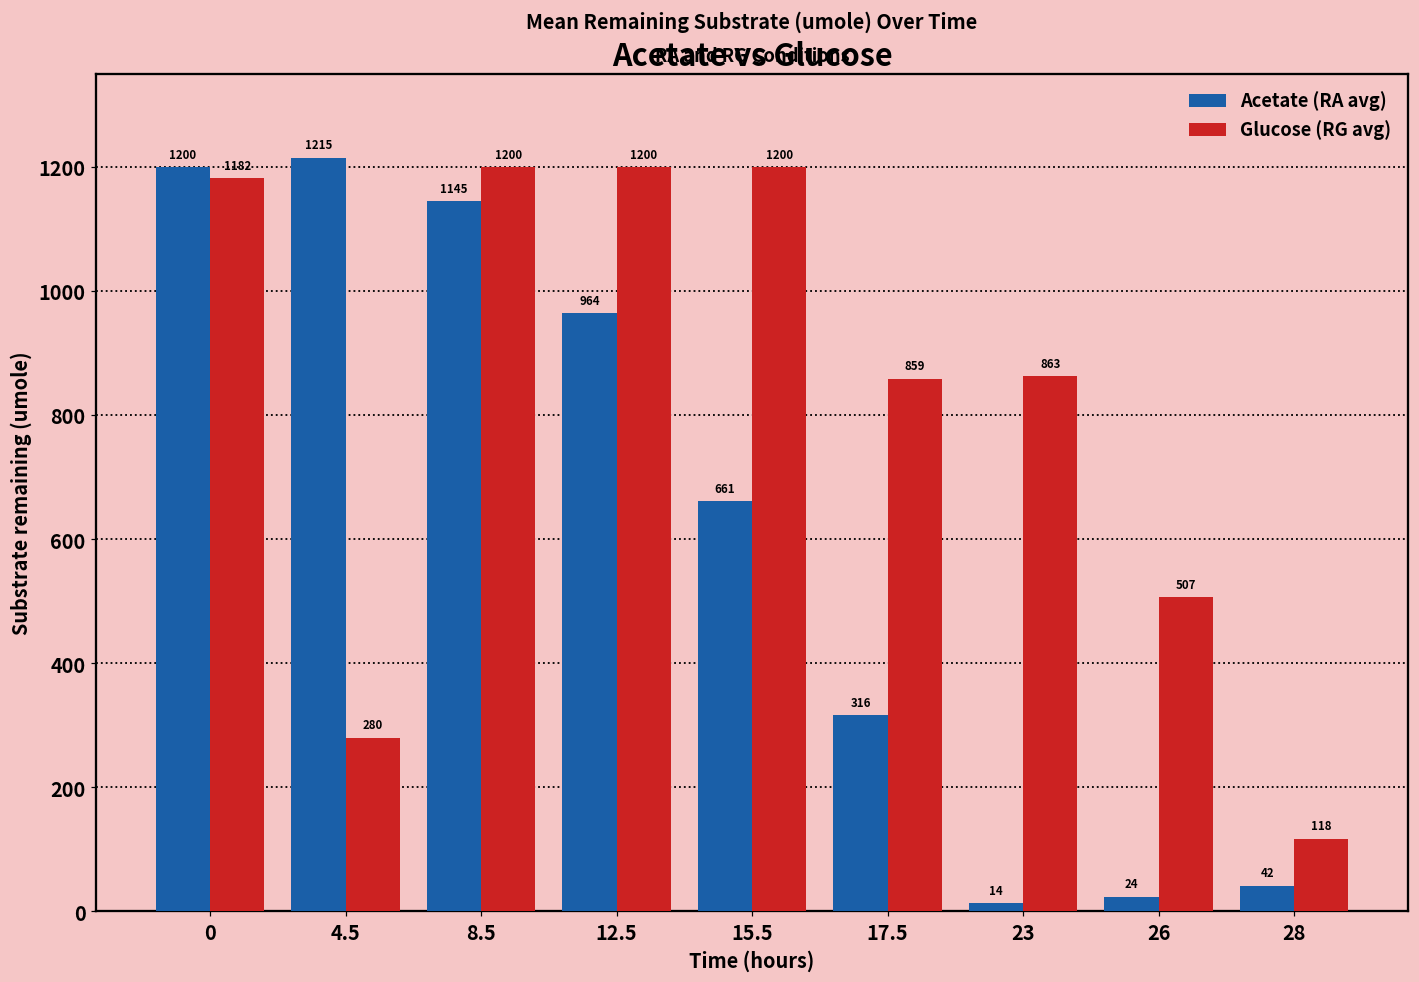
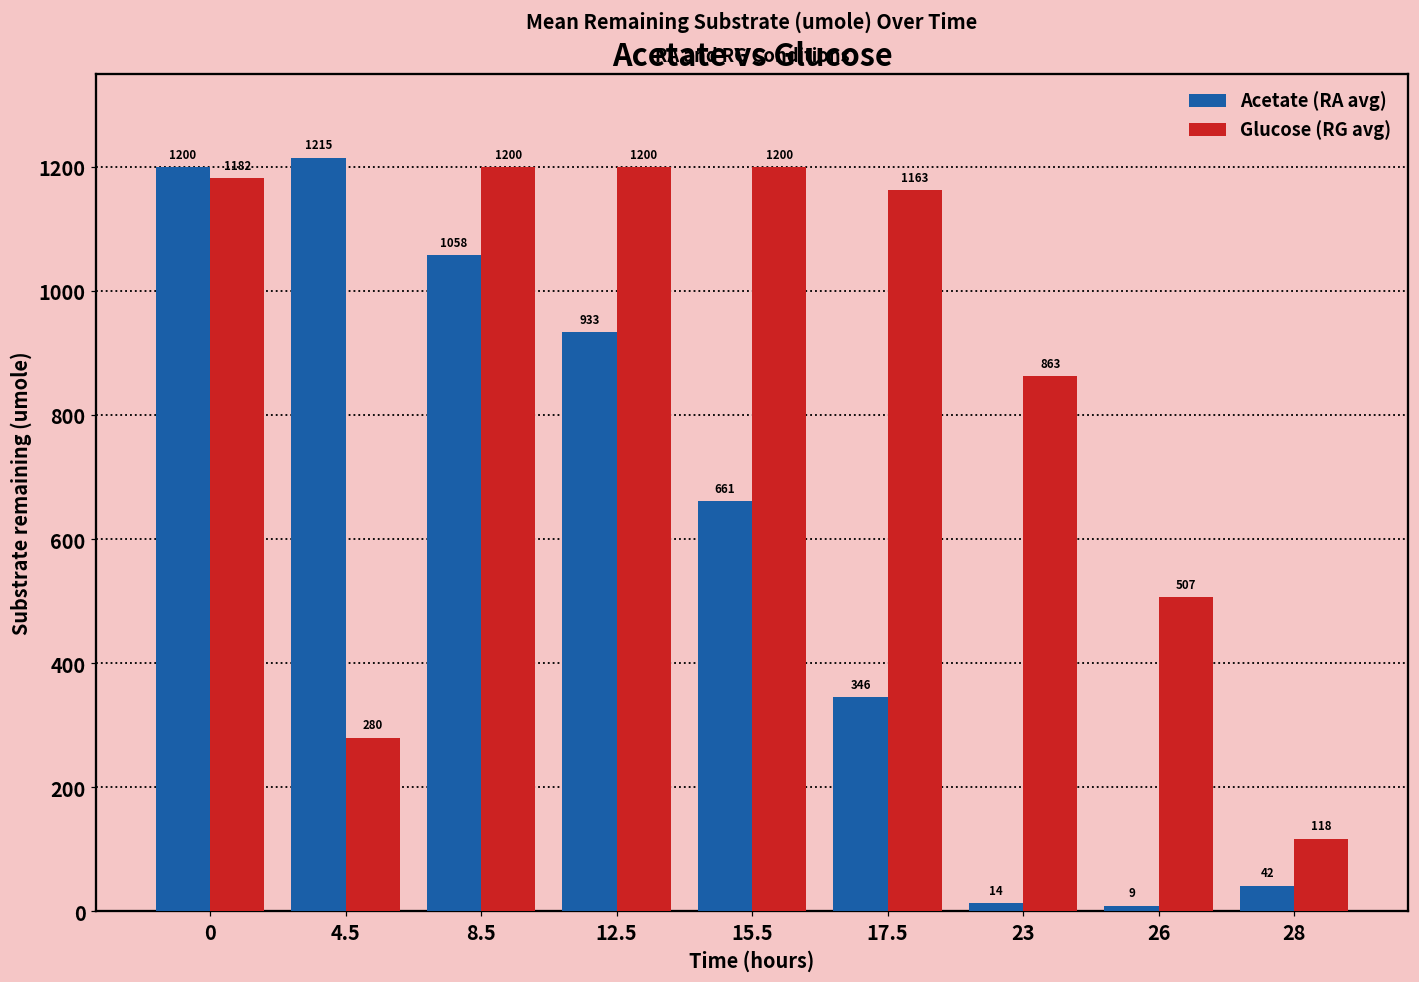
  {
    "Acetate (RA avg)": {
      "0": 1200,
      "4.5": 1215,
-     "8.5": 1145,
-     "12.5": 964,
+     "8.5": 1058,
+     "12.5": 933,
      "15.5": 661,
-     "17.5": 316,
+     "17.5": 346,
      "23": 14,
-     "26": 24,
+     "26": 9,
      "28": 42
    },
    "Glucose (RG avg)": {
      "0": 1182,
      "4.5": 280,
      "8.5": 1200,
      "12.5": 1200,
      "15.5": 1200,
-     "17.5": 859,
+     "17.5": 1163,
      "23": 863,
      "26": 507,
      "28": 118
    }
  }
